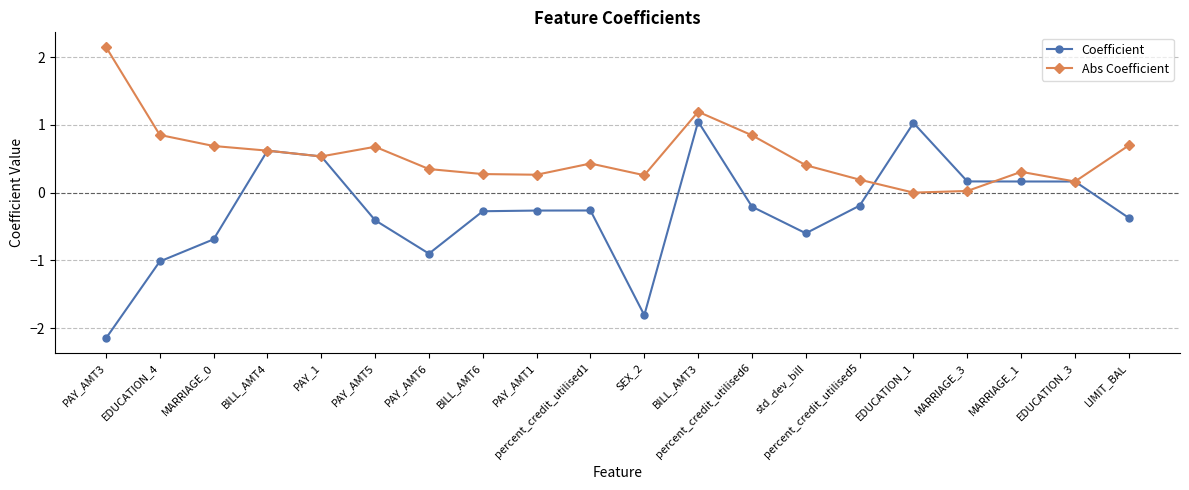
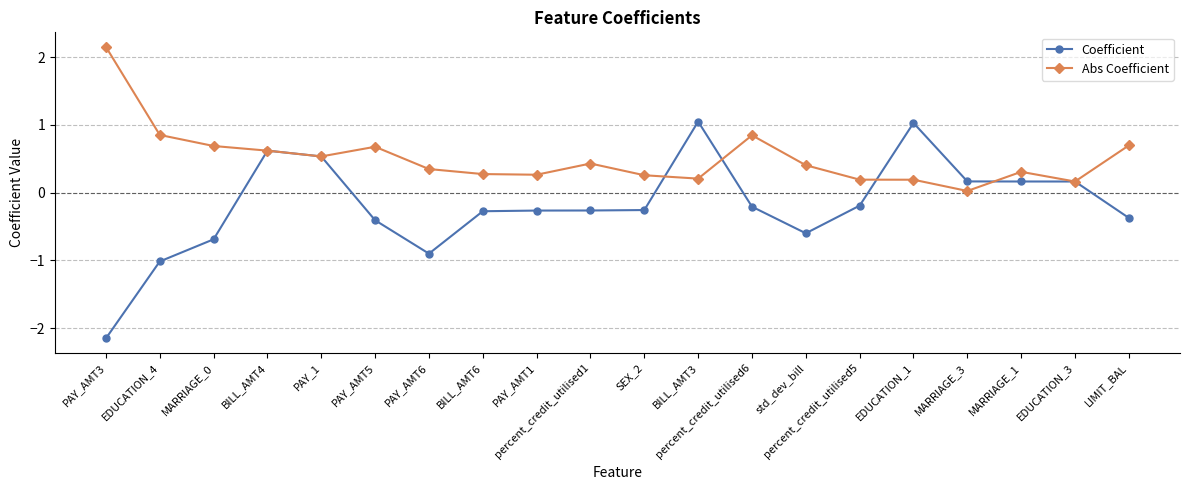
  {
    "Coefficient": {
      "PAY_AMT3": -2.2,
      "EDUCATION_4": -1.0,
      "MARRIAGE_0": -0.7,
      "PAY_AMT5": -0.4,
      "PAY_AMT6": -0.9,
      "BILL_AMT6": -0.3,
      "PAY_AMT1": -0.3,
      "percent_credit_utilised1": -0.3,
-     "SEX_2": -1.8,
+     "SEX_2": -0.3,
      "BILL_AMT3": 1.1,
      "percent_credit_utilised6": -0.2,
      "std_dev_bill": -0.6,
      "percent_credit_utilised5": -0.2,
      "EDUCATION_1": 1.0,
      "MARRIAGE_3": 0.2,
      "MARRIAGE_1": 0.2,
      "LIMIT_BAL": -0.4
    },
    "Abs Coefficient": {
      "PAY_AMT3": 2.2,
      "EDUCATION_4": 0.9,
      "MARRIAGE_0": 0.7,
      "PAY_AMT5": 0.7,
      "PAY_AMT6": 0.3,
      "BILL_AMT6": 0.3,
      "PAY_AMT1": 0.3,
      "percent_credit_utilised1": 0.4,
      "SEX_2": 0.3,
-     "BILL_AMT3": 1.2,
+     "BILL_AMT3": 0.2,
      "percent_credit_utilised6": 0.8,
      "std_dev_bill": 0.4,
      "percent_credit_utilised5": 0.2,
-     "EDUCATION_1": 0.0,
+     "EDUCATION_1": 0.2,
      "MARRIAGE_3": 0.0,
      "MARRIAGE_1": 0.3,
      "LIMIT_BAL": 0.7
    }
  }
